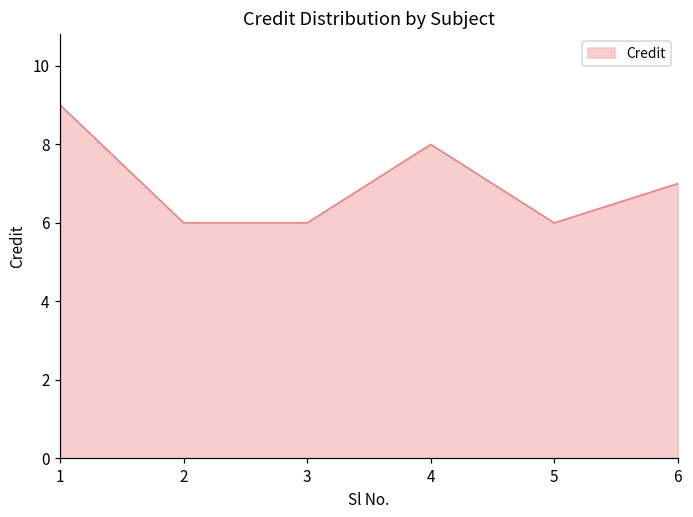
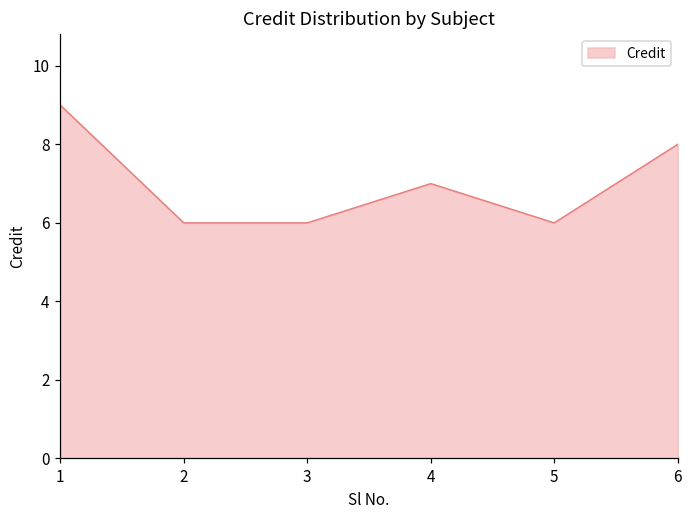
  {
    "1": 9,
    "2": 6,
    "3": 6,
-   "4": 8,
+   "4": 7,
    "5": 6,
-   "6": 7
+   "6": 8
  }
